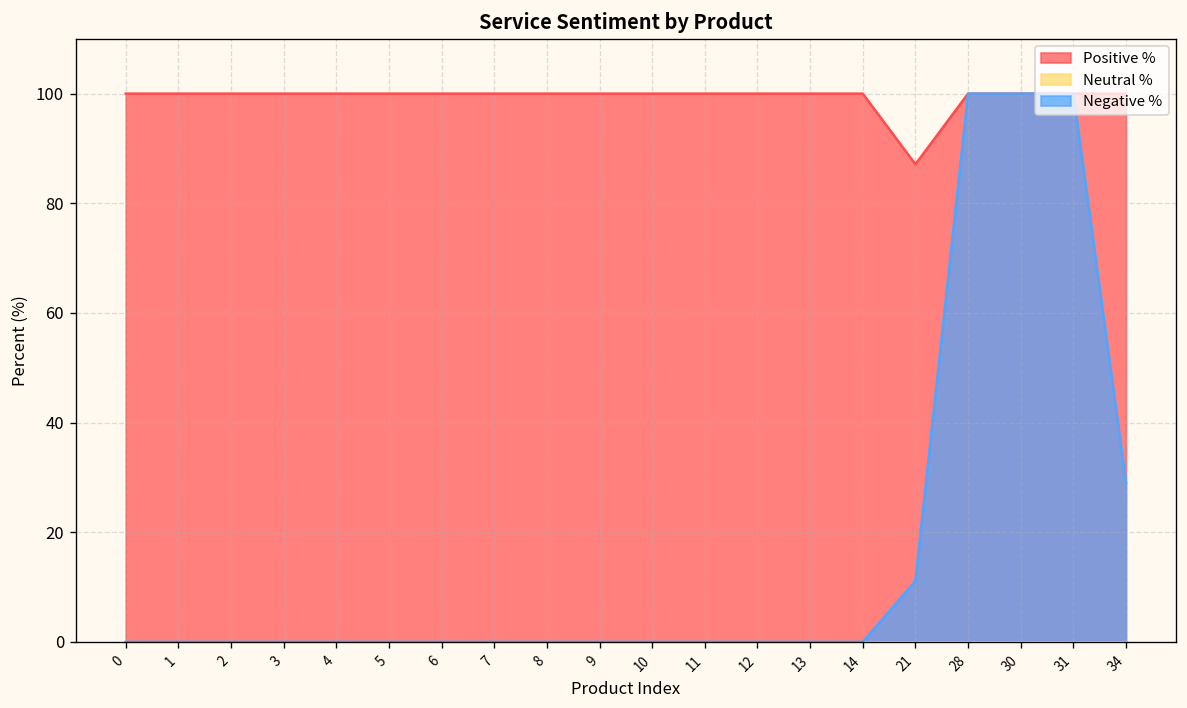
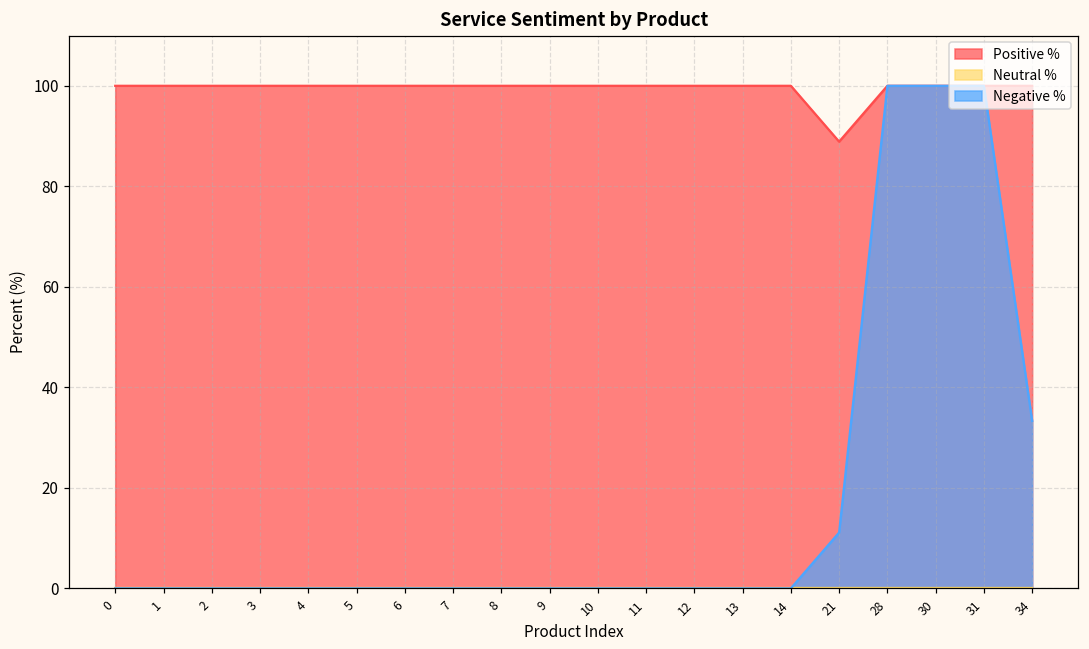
  {
    "Positive %": {
      "0": 100,
      "1": 100,
      "2": 100,
      "3": 100,
      "4": 100,
      "5": 100,
      "6": 100,
      "7": 100,
      "8": 100,
      "9": 100,
      "10": 100,
      "11": 100,
      "12": 100,
      "13": 100,
      "14": 100,
-     "21": 87
+     "21": 89
    },
    "Neutral %": {
      "21": 0,
      "28": 0,
      "30": 0,
      "31": 0,
      "34": 0
    },
    "Negative %": {
      "21": 11,
-     "34": 29
+     "34": 33
    }
  }
